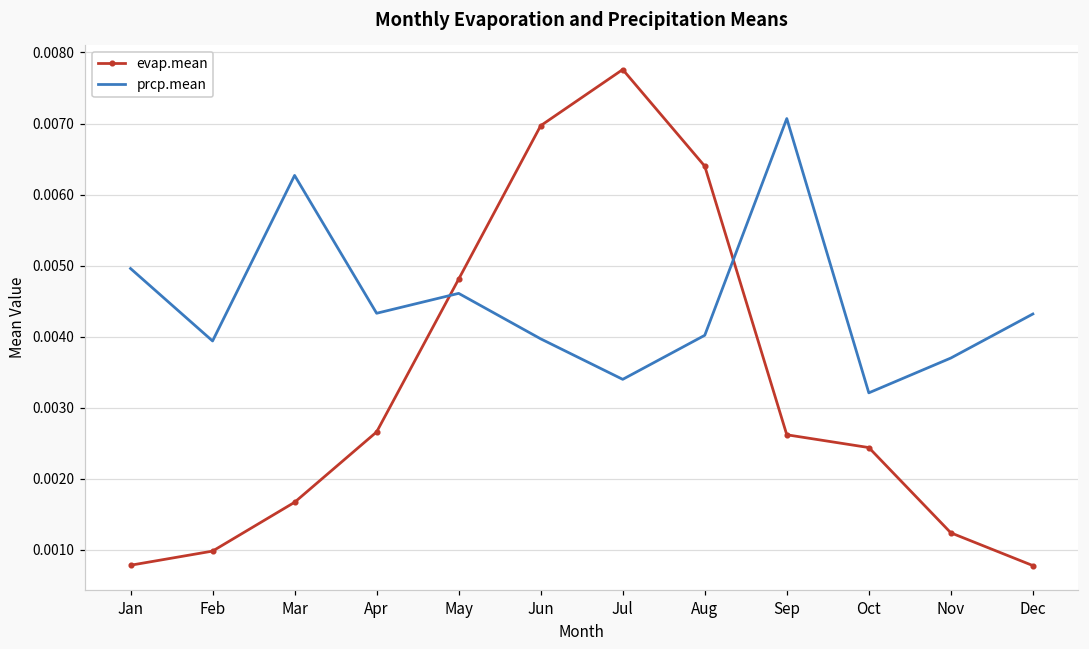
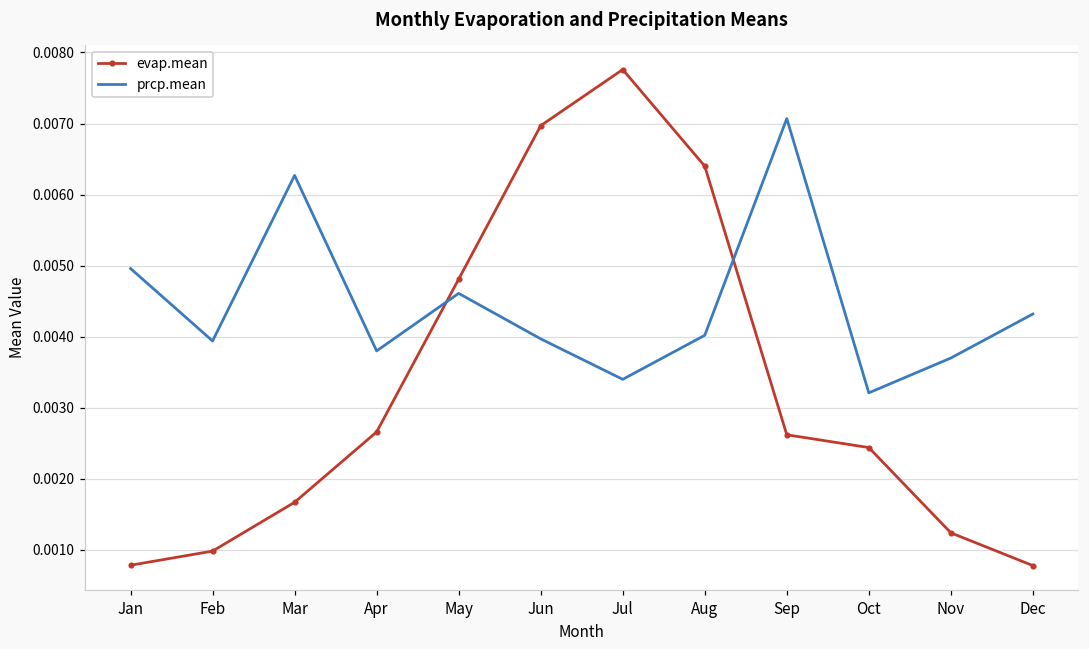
  {
    "evap.mean": {
      "Jan": 0.0008,
      "Feb": 0.0010,
      "Mar": 0.0017,
      "Apr": 0.0027,
      "May": 0.0048,
      "Jun": 0.0070,
      "Jul": 0.0078,
      "Aug": 0.0064,
      "Sep": 0.0026,
      "Oct": 0.0024,
      "Nov": 0.0012,
      "Dec": 0.0008
    },
    "prcp.mean": {
      "Jan": 0.0050,
      "Feb": 0.0039,
      "Mar": 0.0063,
-     "Apr": 0.0043,
+     "Apr": 0.0038,
      "May": 0.0046,
      "Jun": 0.0040,
      "Jul": 0.0034,
      "Aug": 0.0040,
      "Sep": 0.0071,
      "Oct": 0.0032,
      "Nov": 0.0037,
      "Dec": 0.0043
    }
  }
